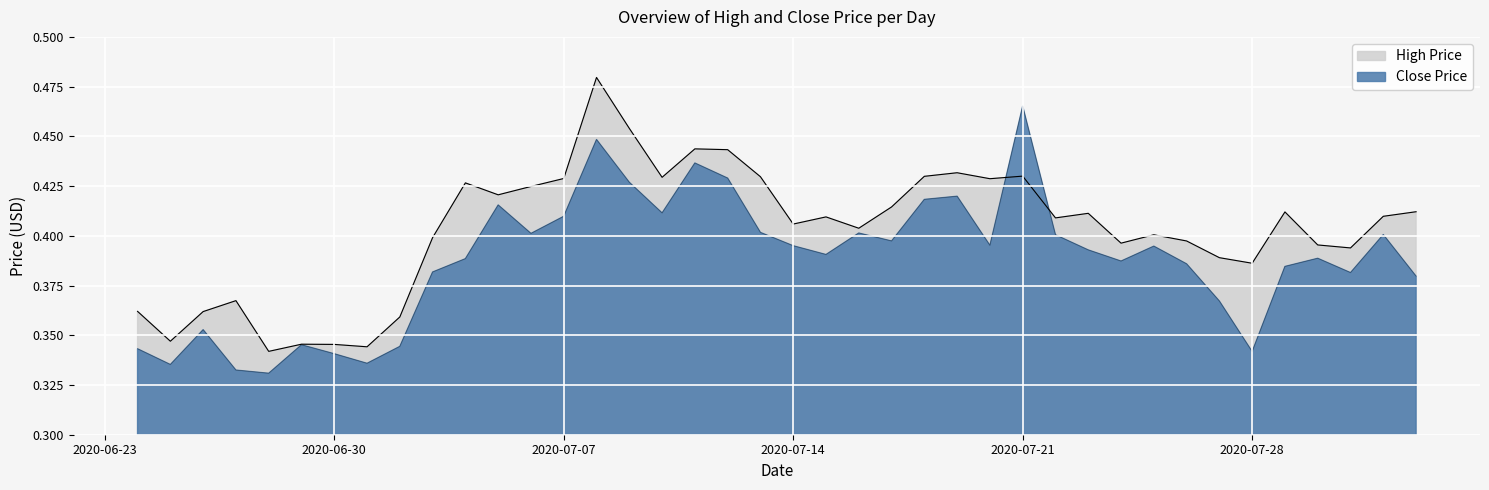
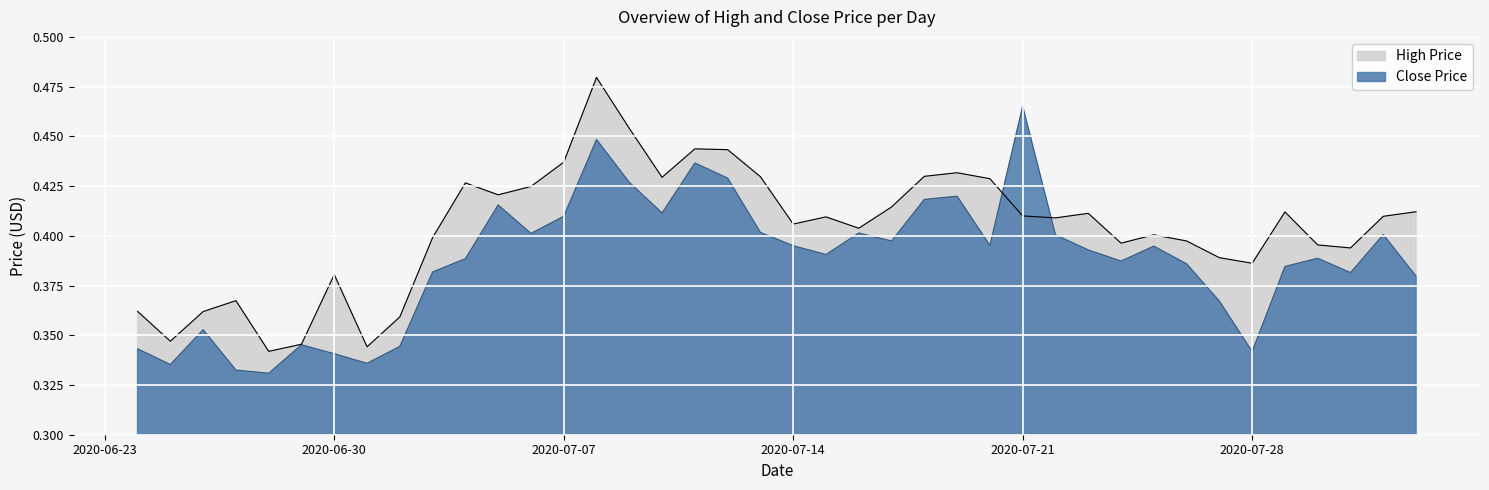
  {
    "High Price": {
-     "2020-06-30": 0.345,
-     "2020-07-07": 0.429,
+     "2020-06-30": 0.381,
+     "2020-07-07": 0.437,
      "2020-07-14": 0.406,
-     "2020-07-21": 0.43,
+     "2020-07-21": 0.41,
      "2020-07-28": 0.386
    },
    "Close Price": {
      "2020-06-30": 0.341,
      "2020-07-07": 0.410,
      "2020-07-14": 0.395,
      "2020-07-21": 0.465,
      "2020-07-28": 0.342
    }
  }
